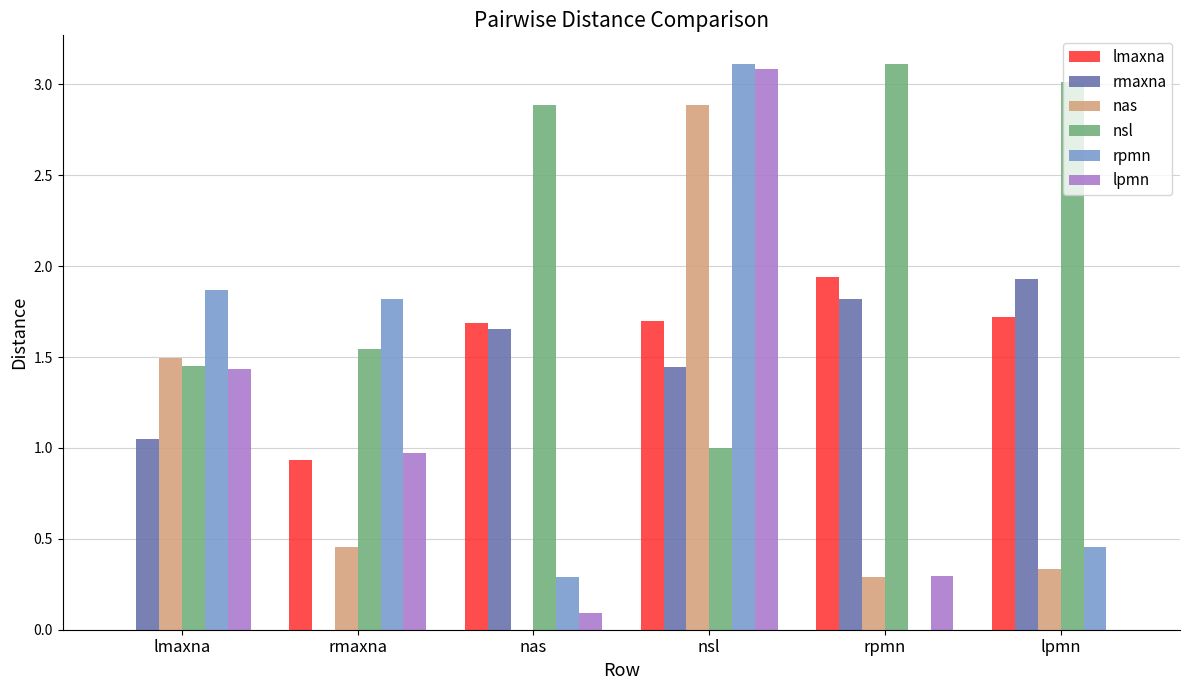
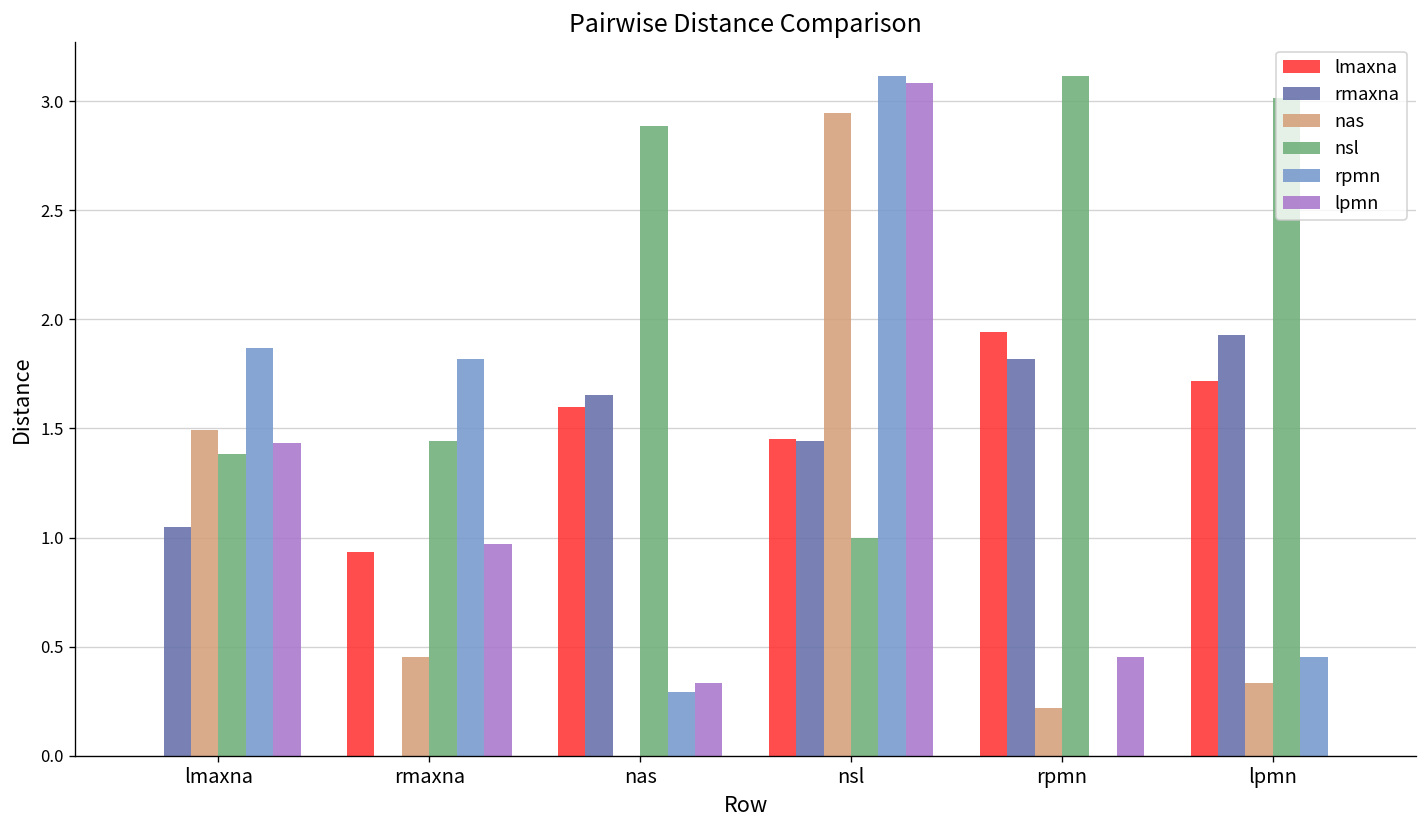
  {
    "lmaxna": {
      "lmaxna": 0.00,
      "rmaxna": 0.93,
-     "nas": 1.69,
-     "nsl": 1.70,
+     "nas": 1.60,
+     "nsl": 1.45,
      "rpmn": 1.94,
      "lpmn": 1.72
    },
    "nas": {
      "lmaxna": 1.49,
      "rmaxna": 0.45,
      "nas": 0.00,
-     "nsl": 2.89,
-     "rpmn": 0.29,
+     "nsl": 2.95,
+     "rpmn": 0.22,
      "lpmn": 0.33
    },
    "nsl": {
-     "lmaxna": 1.45,
-     "rmaxna": 1.54,
+     "lmaxna": 1.38,
+     "rmaxna": 1.44,
      "nas": 2.89,
      "nsl": 1.00,
      "rpmn": 3.11
    },
    "lpmn": {
      "lmaxna": 1.43,
      "rmaxna": 0.97,
-     "nas": 0.09,
+     "nas": 0.33,
      "nsl": 3.08,
-     "rpmn": 0.29,
+     "rpmn": 0.45,
      "lpmn": 0.00
    }
  }
